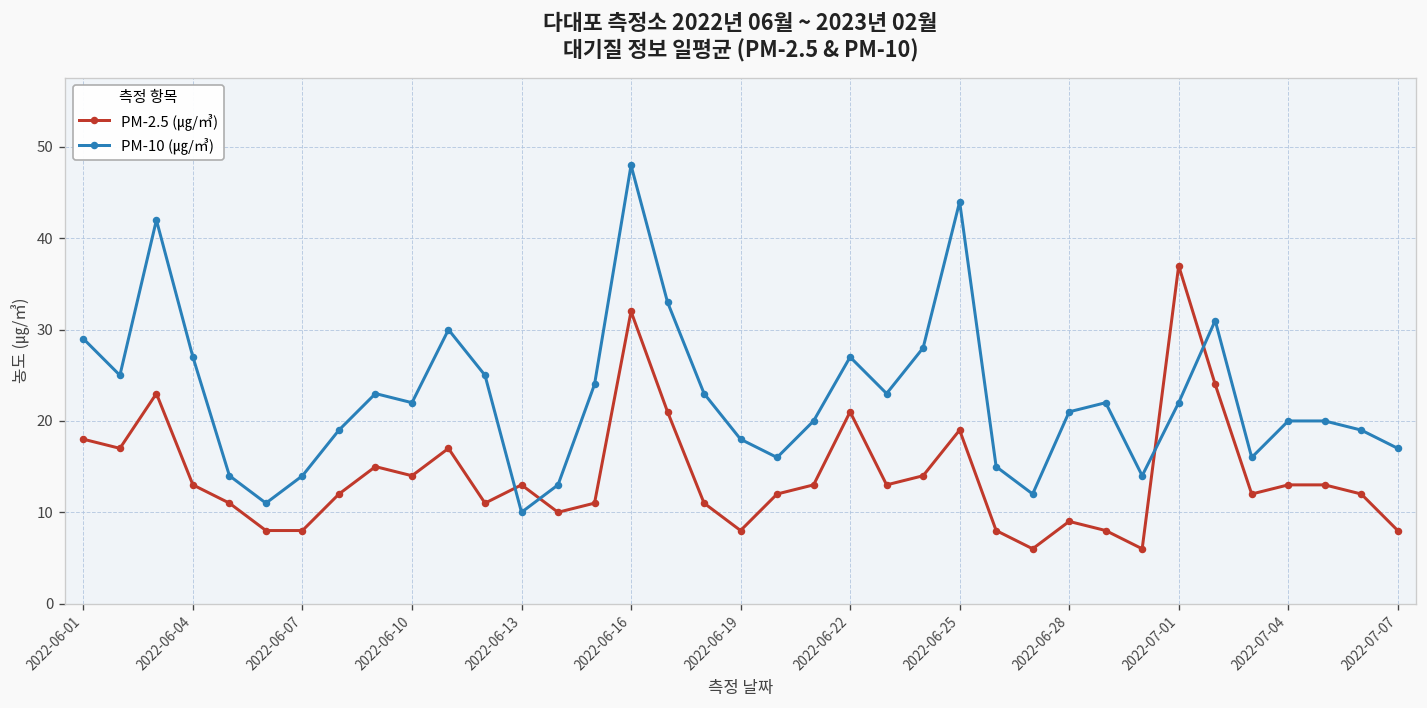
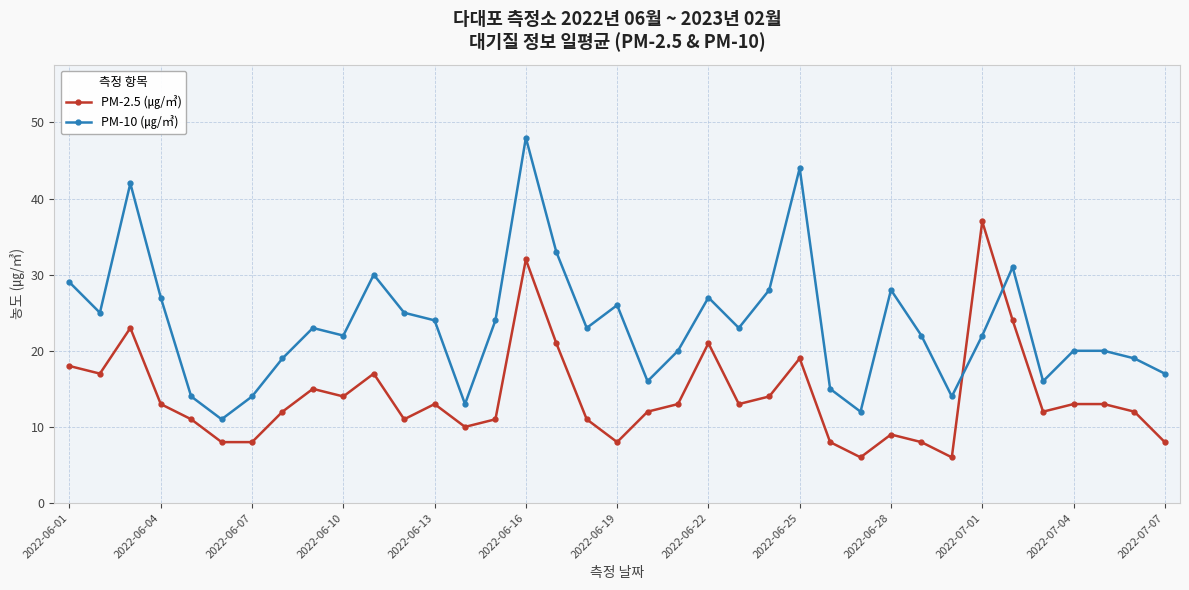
  {
    "PM-2.5 (㎍/㎥)": {
      "2022-06-01": 18,
      "2022-06-04": 13,
      "2022-06-07": 8,
      "2022-06-10": 14,
      "2022-06-13": 13,
      "2022-06-16": 32,
      "2022-06-19": 8,
      "2022-06-22": 21,
      "2022-06-25": 19,
      "2022-06-28": 9,
      "2022-07-01": 37,
      "2022-07-04": 13,
      "2022-07-07": 8
    },
    "PM-10 (㎍/㎥)": {
      "2022-06-01": 29,
      "2022-06-04": 27,
      "2022-06-07": 14,
      "2022-06-10": 22,
-     "2022-06-13": 10,
+     "2022-06-13": 24,
      "2022-06-16": 48,
-     "2022-06-19": 18,
+     "2022-06-19": 26,
      "2022-06-22": 27,
      "2022-06-25": 44,
-     "2022-06-28": 21,
+     "2022-06-28": 28,
      "2022-07-01": 22,
      "2022-07-04": 20,
      "2022-07-07": 17
    }
  }
